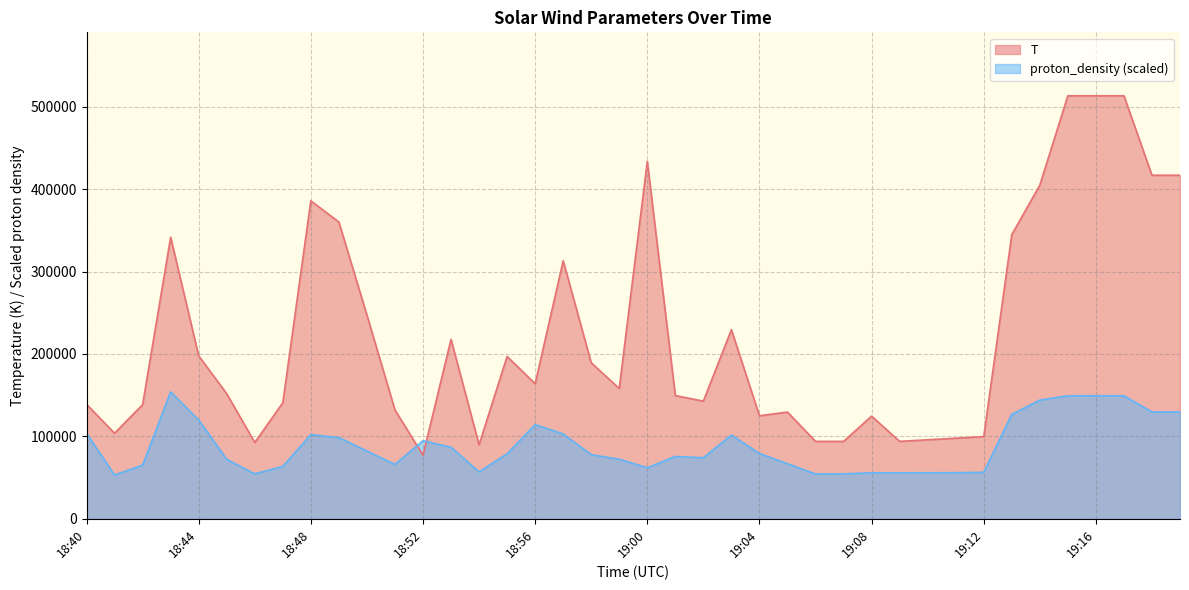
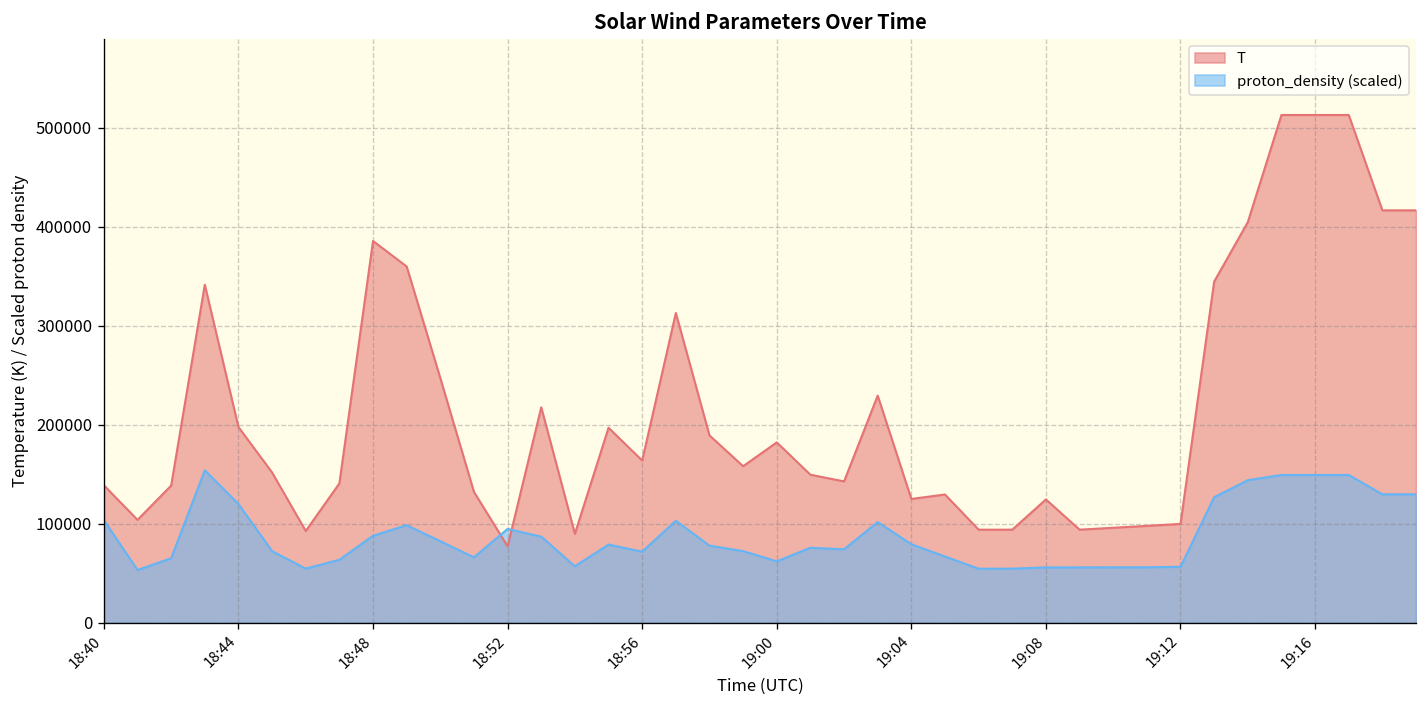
  {
    "T": {
      "18:40": 140000,
      "18:44": 200000,
      "18:48": 390000,
      "18:52": 80000,
      "18:56": 160000,
-     "19:00": 430000,
+     "19:00": 180000,
      "19:04": 120000,
      "19:08": 120000,
      "19:12": 100000,
      "19:16": 510000
    },
    "proton_density (scaled)": {
      "18:40": 100000,
      "18:44": 120000,
-     "18:48": 100000,
+     "18:48": 90000,
      "18:52": 90000,
-     "18:56": 110000,
+     "18:56": 70000,
      "19:00": 60000,
      "19:04": 80000,
      "19:08": 60000,
      "19:12": 60000,
      "19:16": 150000
    }
  }
